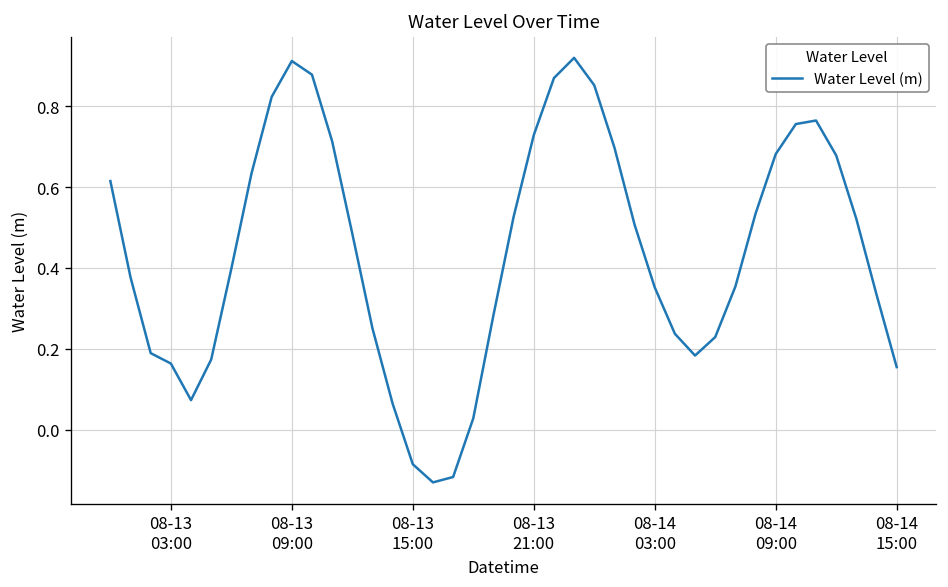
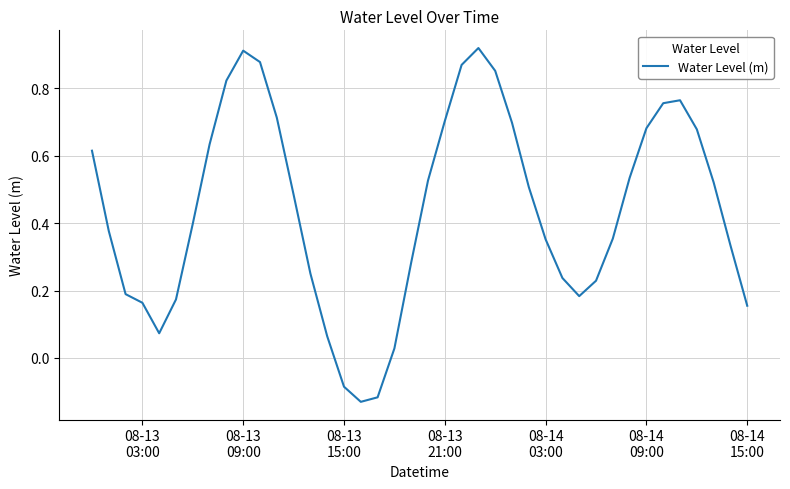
  {
    "08-13 03:00": 0.16,
    "08-13 09:00": 0.91,
    "08-13 15:00": -0.09,
-   "08-13 21:00": 0.73,
+   "08-13 21:00": 0.70,
    "08-14 03:00": 0.35,
    "08-14 09:00": 0.68,
    "08-14 15:00": 0.15
  }
